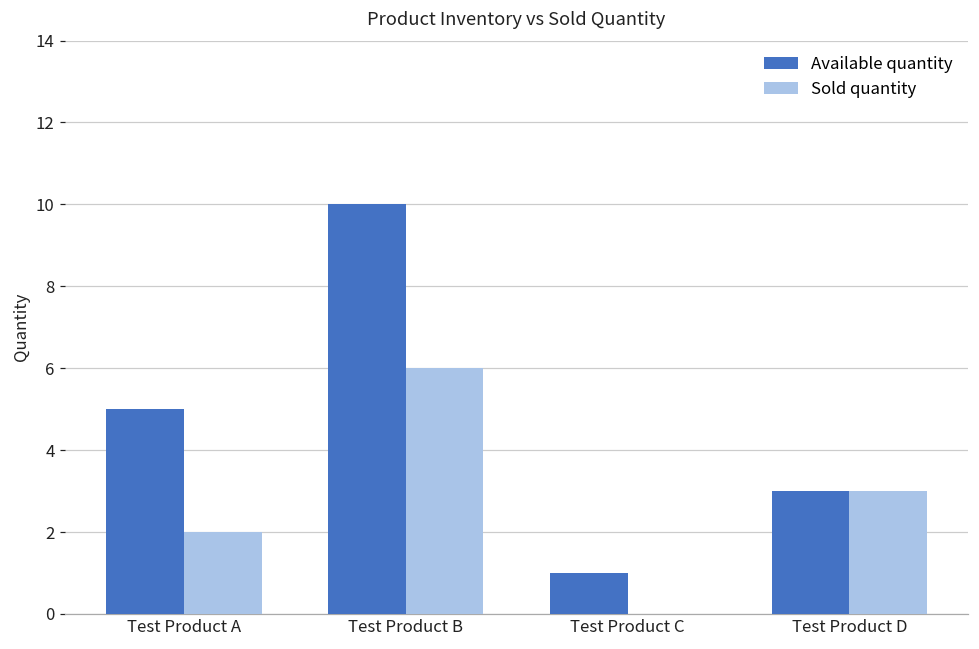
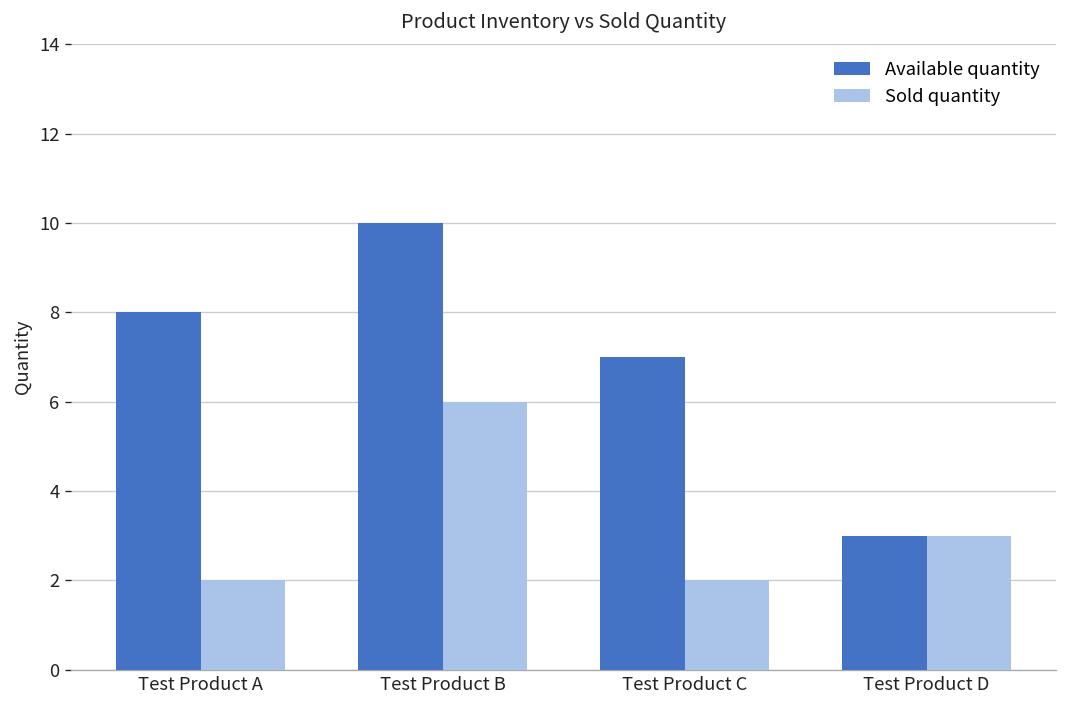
  {
    "Available quantity": {
-     "Test Product A": 5,
+     "Test Product A": 8,
      "Test Product B": 10,
-     "Test Product C": 1,
+     "Test Product C": 7,
      "Test Product D": 3
    },
    "Sold quantity": {
      "Test Product A": 2,
      "Test Product B": 6,
-     "Test Product C": 0,
+     "Test Product C": 2,
      "Test Product D": 3
    }
  }
